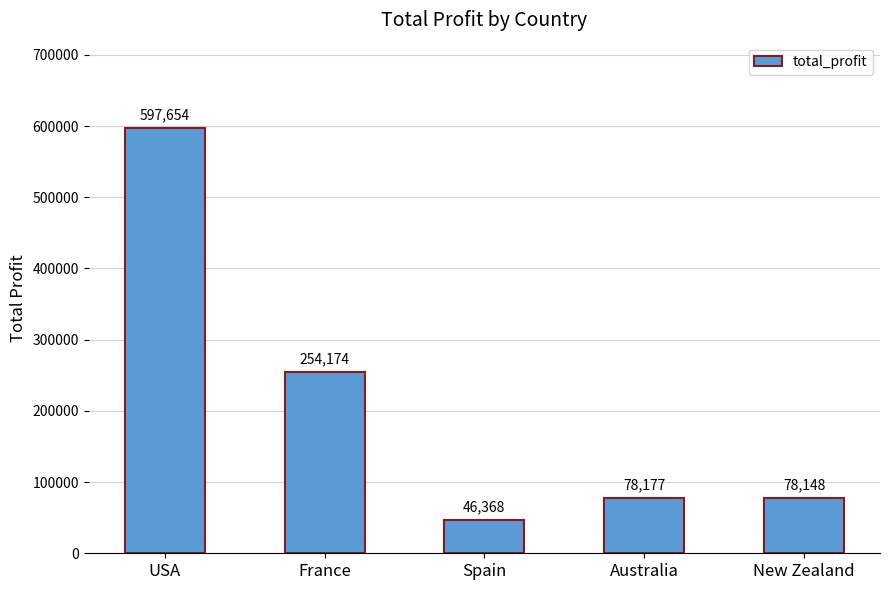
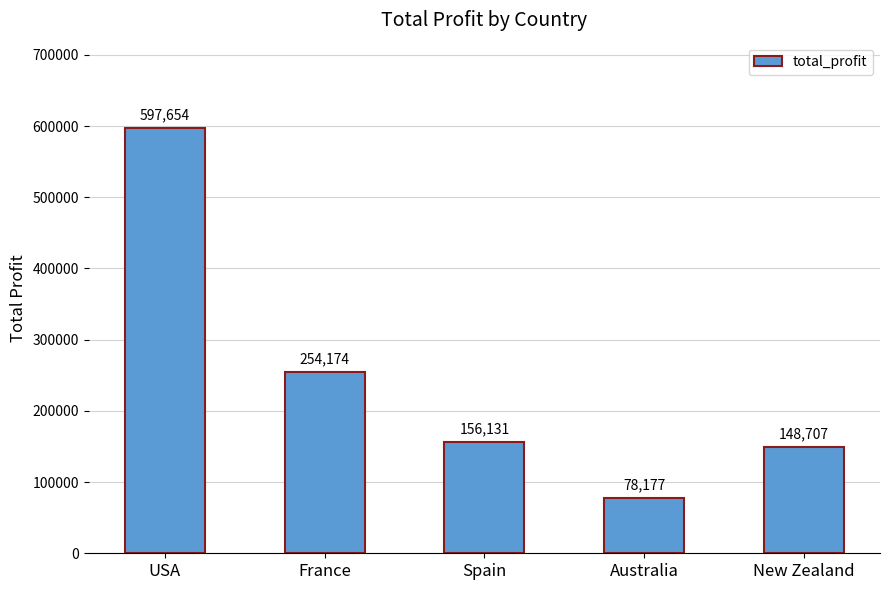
  {
    "USA": "597,654",
    "France": "254,174",
-   "Spain": "46,368",
+   "Spain": "156,131",
    "Australia": "78,177",
-   "New Zealand": "78,148"
+   "New Zealand": "148,707"
  }
